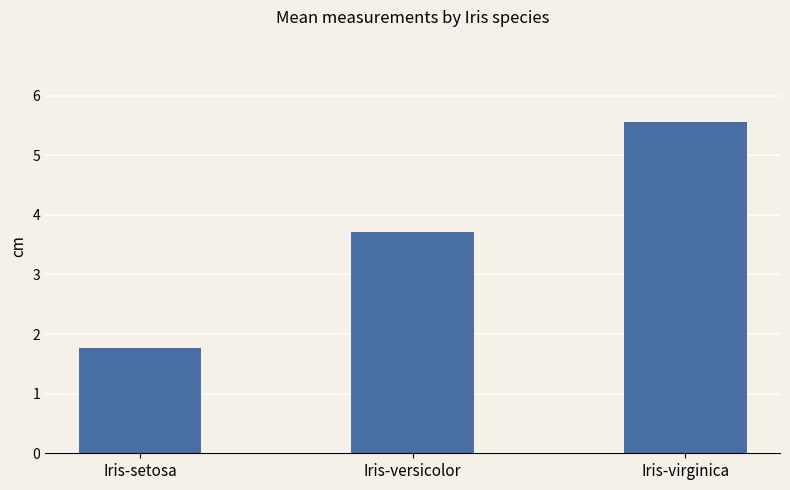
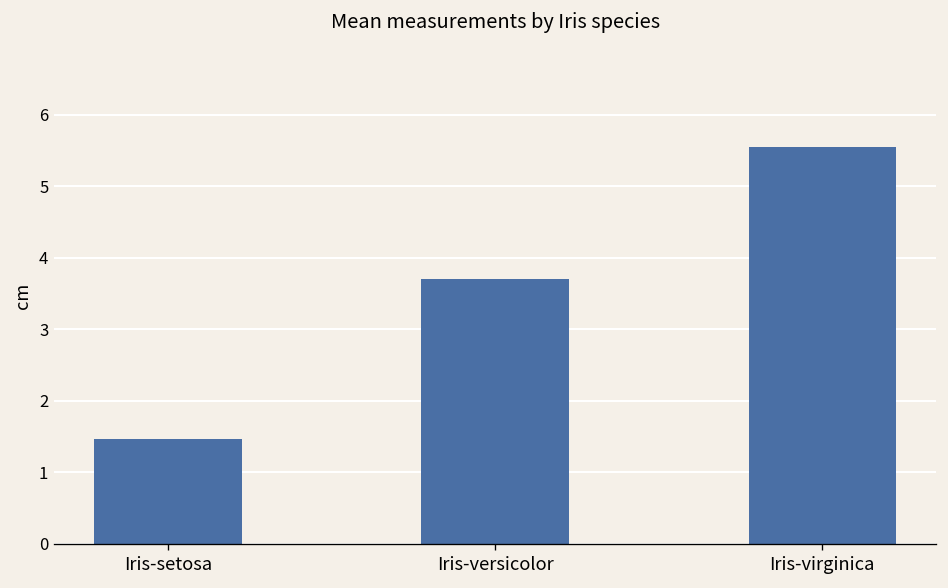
  {
-   "Iris-setosa": 1.8,
+   "Iris-setosa": 1.5,
    "Iris-versicolor": 3.7,
    "Iris-virginica": 5.6
  }
